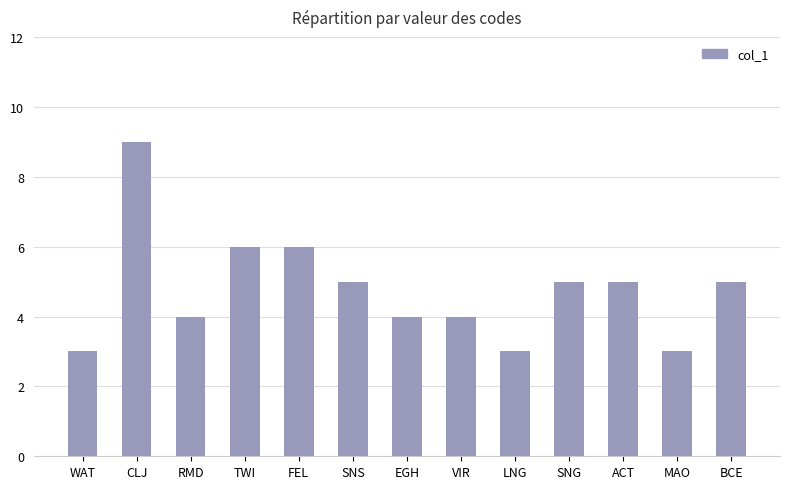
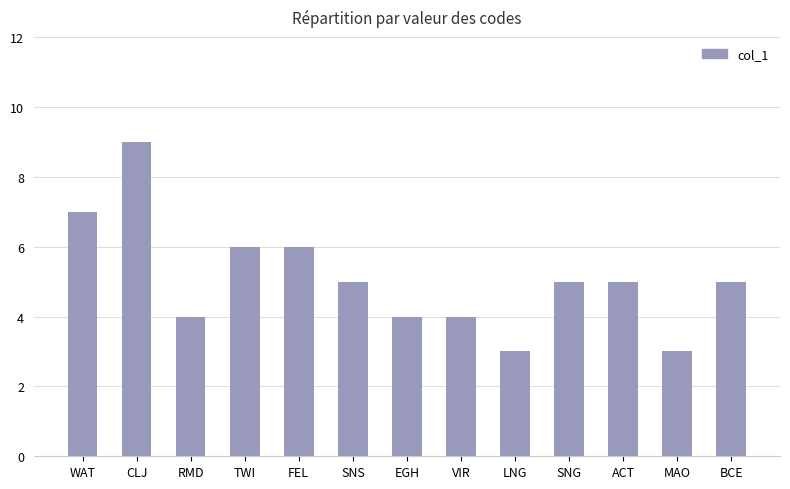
  {
-   "WAT": 3,
+   "WAT": 7,
    "CLJ": 9,
    "RMD": 4,
    "TWI": 6,
    "FEL": 6,
    "SNS": 5,
    "EGH": 4,
    "VIR": 4,
    "LNG": 3,
    "SNG": 5,
    "ACT": 5,
    "MAO": 3,
    "BCE": 5
  }
